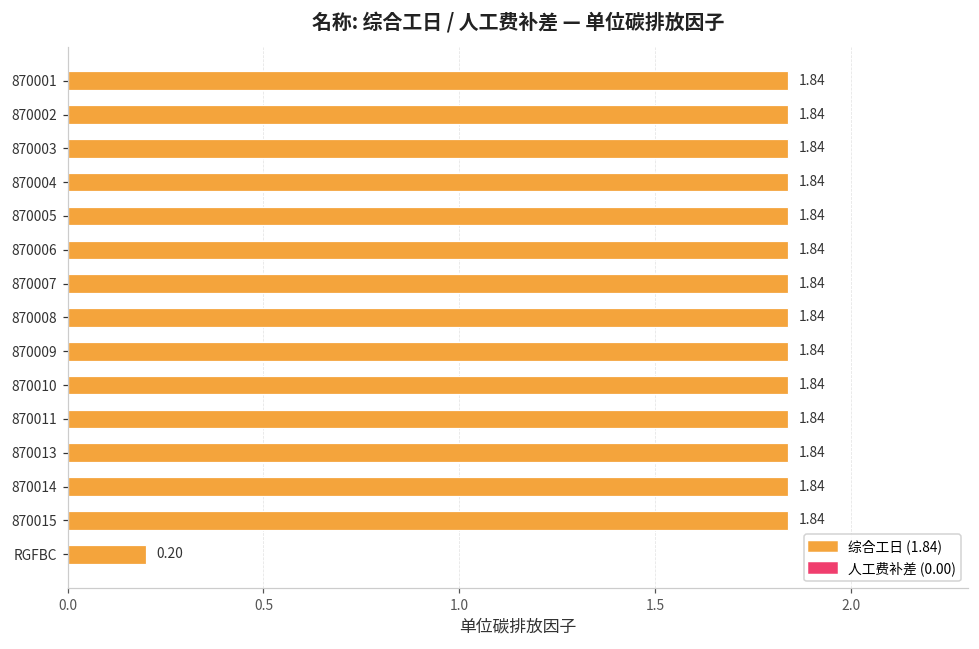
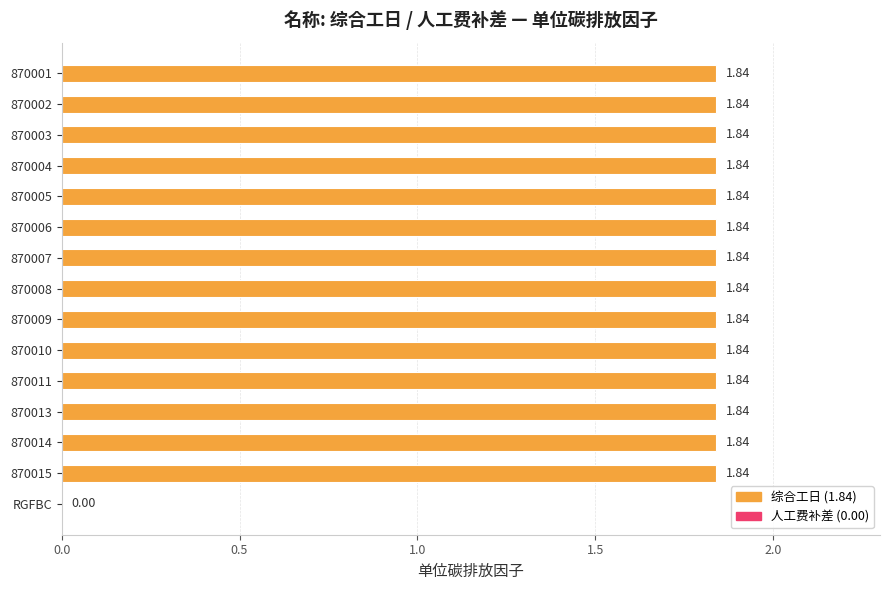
  {
    "870001": 1.84,
    "870002": 1.84,
    "870003": 1.84,
    "870004": 1.84,
    "870005": 1.84,
    "870006": 1.84,
    "870007": 1.84,
    "870008": 1.84,
    "870009": 1.84,
    "870010": 1.84,
    "870011": 1.84,
    "870013": 1.84,
    "870014": 1.84,
    "870015": 1.84,
-   "RGFBC": 0.20
+   "RGFBC": 0.00
  }
